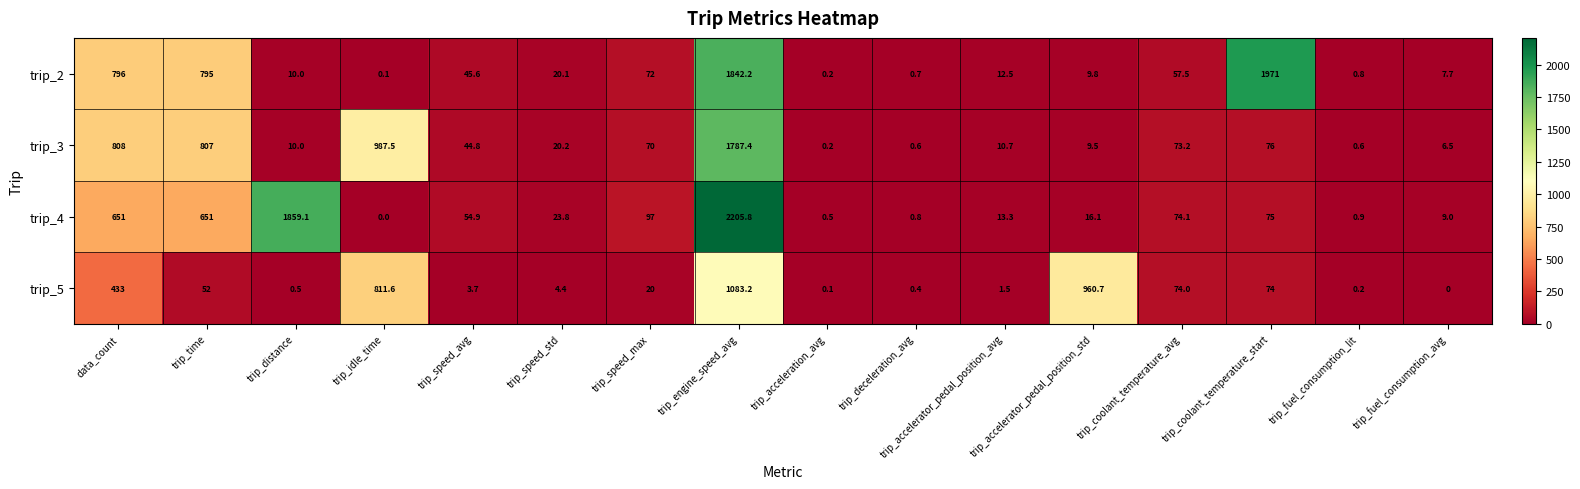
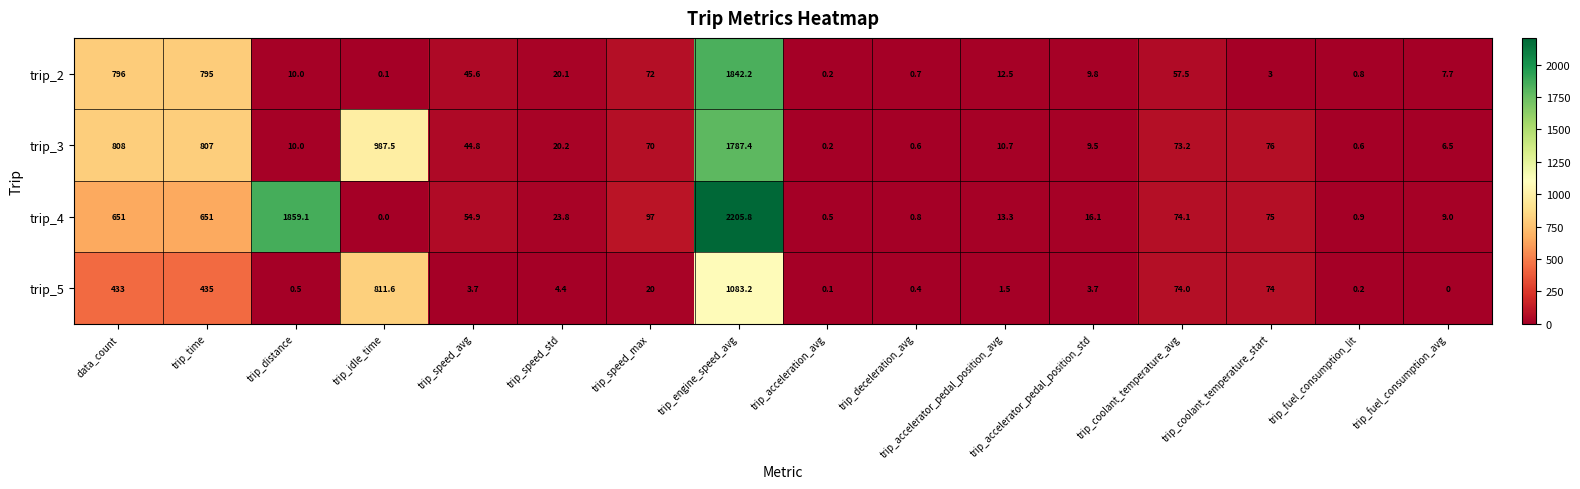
  {
    "trip_2": {
      "data_count": 796,
      "trip_time": 795,
      "trip_distance": 10.0,
      "trip_idle_time": 0.1,
      "trip_speed_avg": 45.6,
      "trip_speed_std": 20.1,
      "trip_speed_max": 72,
      "trip_engine_speed_avg": 1842.2,
      "trip_acceleration_avg": 0.2,
      "trip_deceleration_avg": 0.7,
      "trip_accelerator_pedal_position_avg": 12.5,
      "trip_accelerator_pedal_position_std": 9.8,
      "trip_coolant_temperature_avg": 57.5,
-     "trip_coolant_temperature_start": 1971,
+     "trip_coolant_temperature_start": 3,
      "trip_fuel_consumption_lit": 0.8,
      "trip_fuel_consumption_avg": 7.7
    },
    "trip_3": {
      "data_count": 808,
      "trip_time": 807,
      "trip_distance": 10.0,
      "trip_idle_time": 987.5,
      "trip_speed_avg": 44.8,
      "trip_speed_std": 20.2,
      "trip_speed_max": 70,
      "trip_engine_speed_avg": 1787.4,
      "trip_acceleration_avg": 0.2,
      "trip_deceleration_avg": 0.6,
      "trip_accelerator_pedal_position_avg": 10.7,
      "trip_accelerator_pedal_position_std": 9.5,
      "trip_coolant_temperature_avg": 73.2,
      "trip_coolant_temperature_start": 76,
      "trip_fuel_consumption_lit": 0.6,
      "trip_fuel_consumption_avg": 6.5
    },
    "trip_4": {
      "data_count": 651,
      "trip_time": 651,
      "trip_distance": 1859.1,
      "trip_idle_time": 0.0,
      "trip_speed_avg": 54.9,
      "trip_speed_std": 23.8,
      "trip_speed_max": 97,
      "trip_engine_speed_avg": 2205.8,
      "trip_acceleration_avg": 0.5,
      "trip_deceleration_avg": 0.8,
      "trip_accelerator_pedal_position_avg": 13.3,
      "trip_accelerator_pedal_position_std": 16.1,
      "trip_coolant_temperature_avg": 74.1,
      "trip_coolant_temperature_start": 75,
      "trip_fuel_consumption_lit": 0.9,
      "trip_fuel_consumption_avg": 9.0
    },
    "trip_5": {
      "data_count": 433,
-     "trip_time": 52,
+     "trip_time": 435,
      "trip_distance": 0.5,
      "trip_idle_time": 811.6,
      "trip_speed_avg": 3.7,
      "trip_speed_std": 4.4,
      "trip_speed_max": 20,
      "trip_engine_speed_avg": 1083.2,
      "trip_acceleration_avg": 0.1,
      "trip_deceleration_avg": 0.4,
      "trip_accelerator_pedal_position_avg": 1.5,
-     "trip_accelerator_pedal_position_std": 960.7,
+     "trip_accelerator_pedal_position_std": 3.7,
      "trip_coolant_temperature_avg": 74.0,
      "trip_coolant_temperature_start": 74,
      "trip_fuel_consumption_lit": 0.2,
      "trip_fuel_consumption_avg": 0
    }
  }
